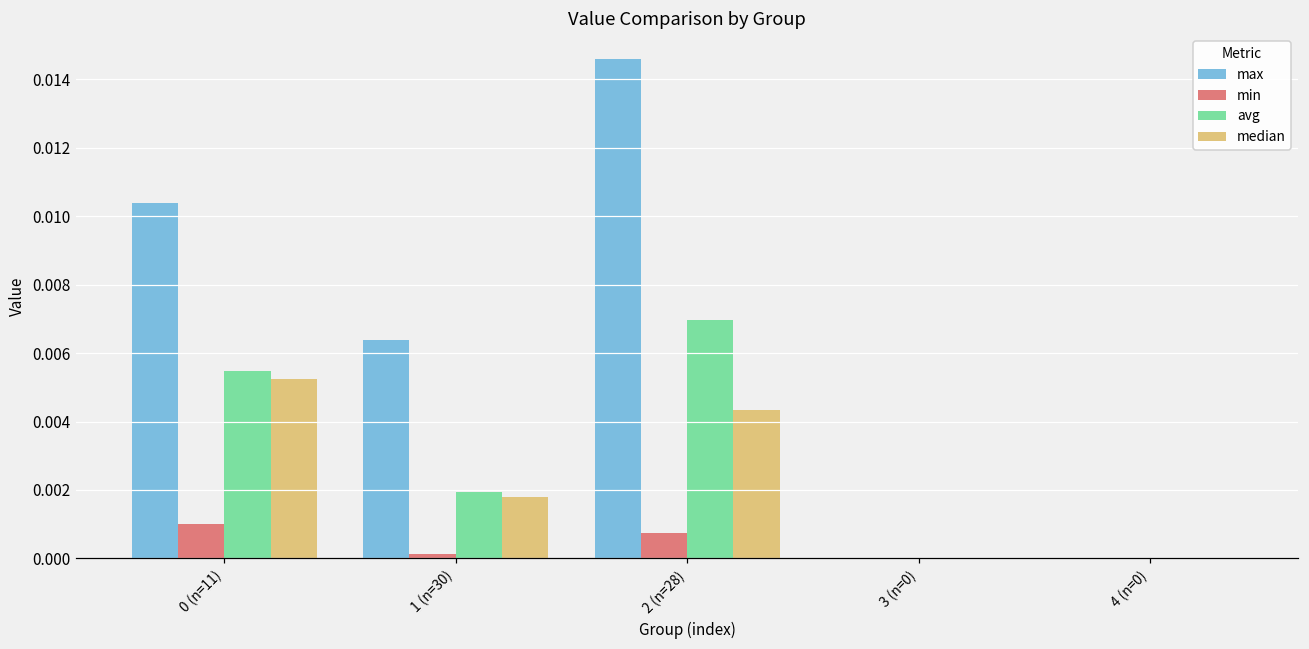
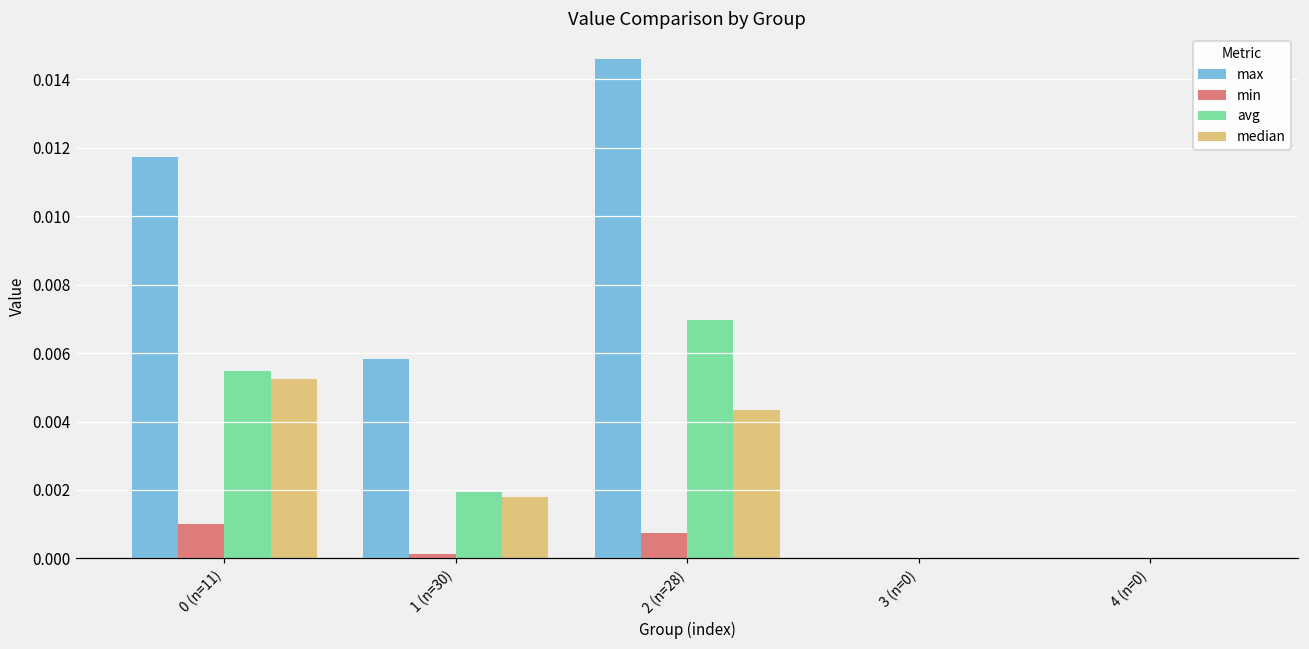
  {
    "max": {
-     "0 (n=11)": 0.0104,
-     "1 (n=30)": 0.0064,
+     "0 (n=11)": 0.0117,
+     "1 (n=30)": 0.0058,
      "2 (n=28)": 0.0146,
      "3 (n=0)": 0.0000,
      "4 (n=0)": 0.0000
    },
    "min": {
      "0 (n=11)": 0.0010,
      "1 (n=30)": 0.0001,
      "2 (n=28)": 0.0008,
      "3 (n=0)": 0.0000,
      "4 (n=0)": 0.0000
    },
    "avg": {
      "0 (n=11)": 0.0055,
      "1 (n=30)": 0.0019,
      "2 (n=28)": 0.0070,
      "3 (n=0)": 0.0000,
      "4 (n=0)": 0.0000
    },
    "median": {
      "0 (n=11)": 0.0052,
      "1 (n=30)": 0.0018,
      "2 (n=28)": 0.0043,
      "3 (n=0)": 0.0000,
      "4 (n=0)": 0.0000
    }
  }
